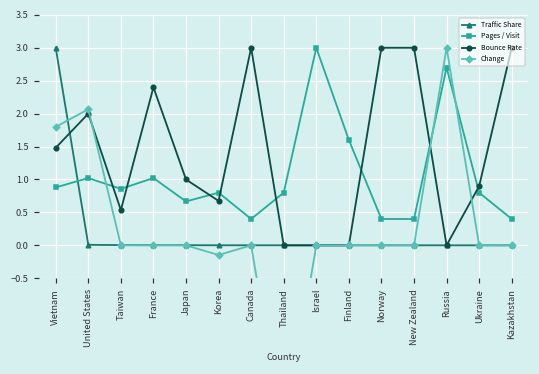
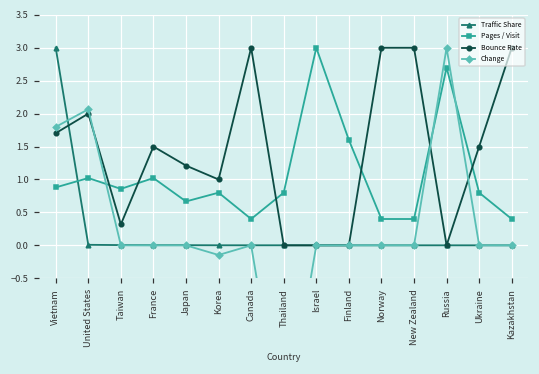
  {
    "Traffic Share": {
      "Vietnam": 3.0,
      "United States": 0.0,
      "Korea": 0.0
    },
    "Bounce Rate": {
-     "Vietnam": 1.5,
+     "Vietnam": 1.7,
      "United States": 2.0,
-     "Taiwan": 0.5,
-     "France": 2.4,
-     "Japan": 1.0,
-     "Korea": 0.7,
+     "Taiwan": 0.3,
+     "France": 1.5,
+     "Japan": 1.2,
+     "Korea": 1.0,
      "Canada": 3.0,
      "Norway": 3.0,
      "New Zealand": 3.0,
-     "Ukraine": 0.9
+     "Ukraine": 1.5
    }
  }
